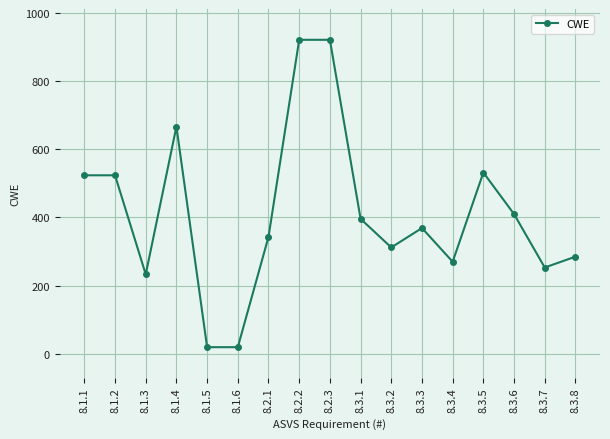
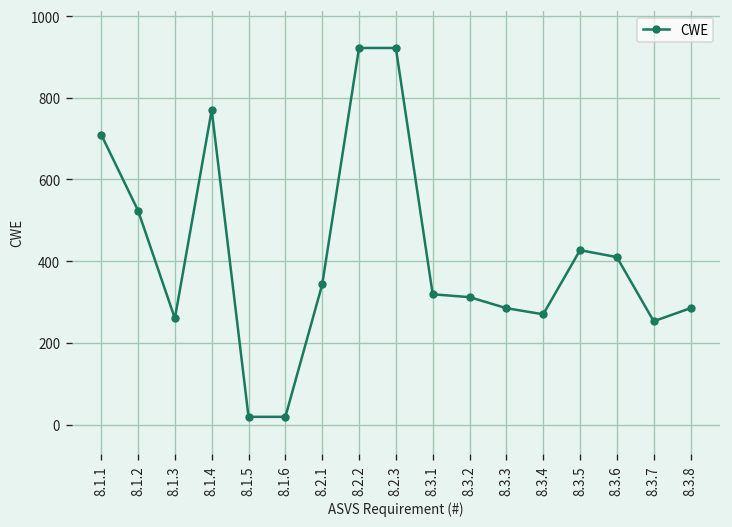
  {
-   "8.1.1": 520,
+   "8.1.1": 710,
    "8.1.2": 520,
-   "8.1.3": 230,
-   "8.1.4": 670,
+   "8.1.3": 260,
+   "8.1.4": 770,
    "8.1.5": 20,
    "8.1.6": 20,
    "8.2.1": 340,
    "8.2.2": 920,
    "8.2.3": 920,
-   "8.3.1": 400,
+   "8.3.1": 320,
    "8.3.2": 310,
-   "8.3.3": 370,
+   "8.3.3": 290,
    "8.3.4": 270,
-   "8.3.5": 530,
+   "8.3.5": 430,
    "8.3.6": 410,
    "8.3.7": 250,
    "8.3.8": 290
  }
